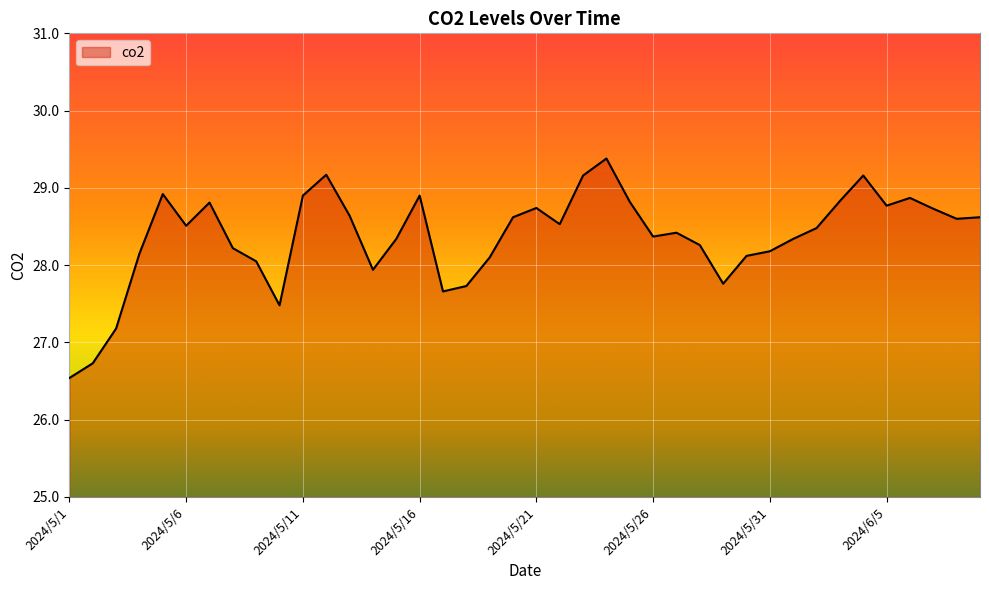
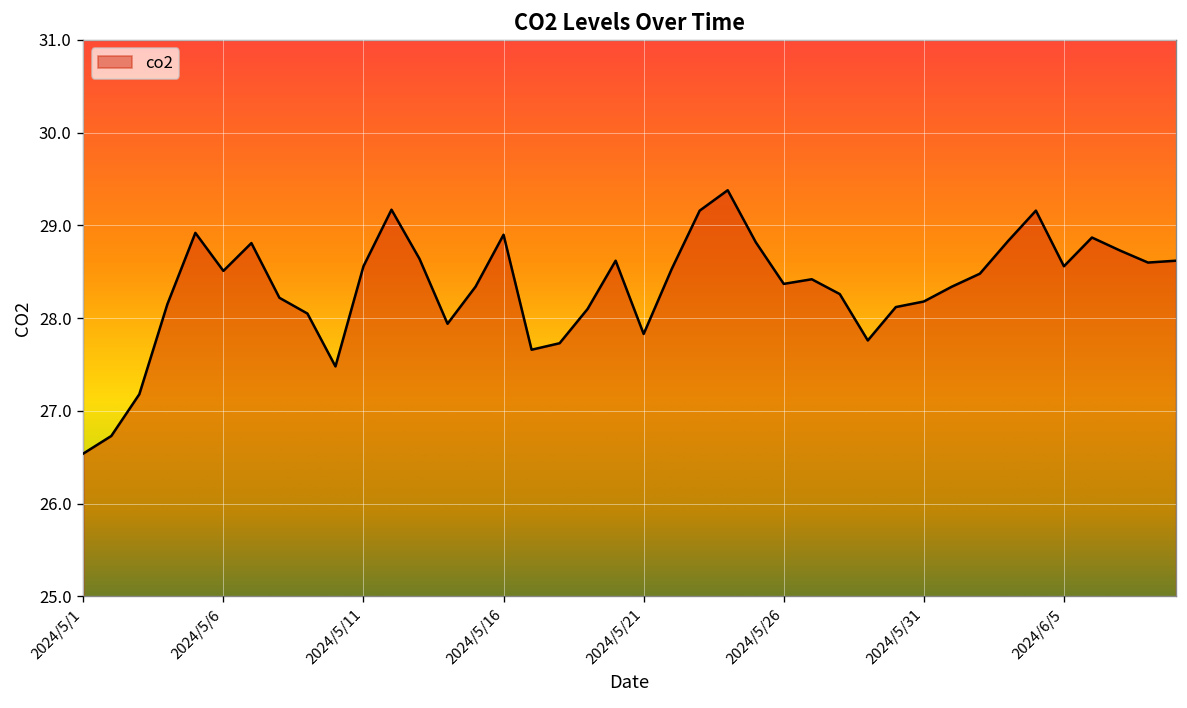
  {
    "2024/5/1": 26.5,
    "2024/5/6": 28.5,
-   "2024/5/11": 28.9,
+   "2024/5/11": 28.6,
    "2024/5/16": 28.9,
-   "2024/5/21": 28.7,
+   "2024/5/21": 27.8,
    "2024/5/26": 28.4,
    "2024/5/31": 28.2,
-   "2024/6/5": 28.8
+   "2024/6/5": 28.6
  }
